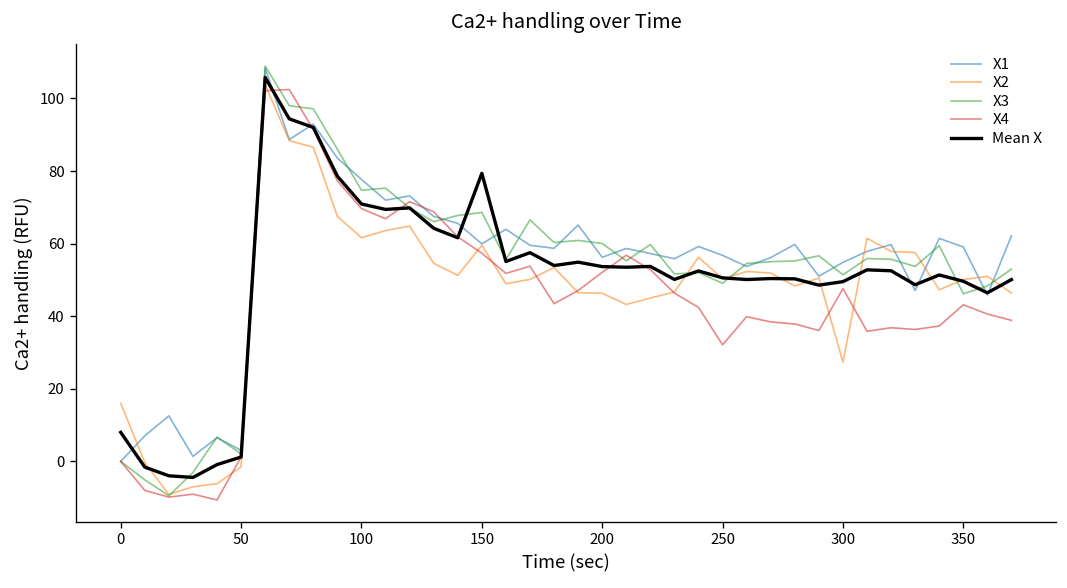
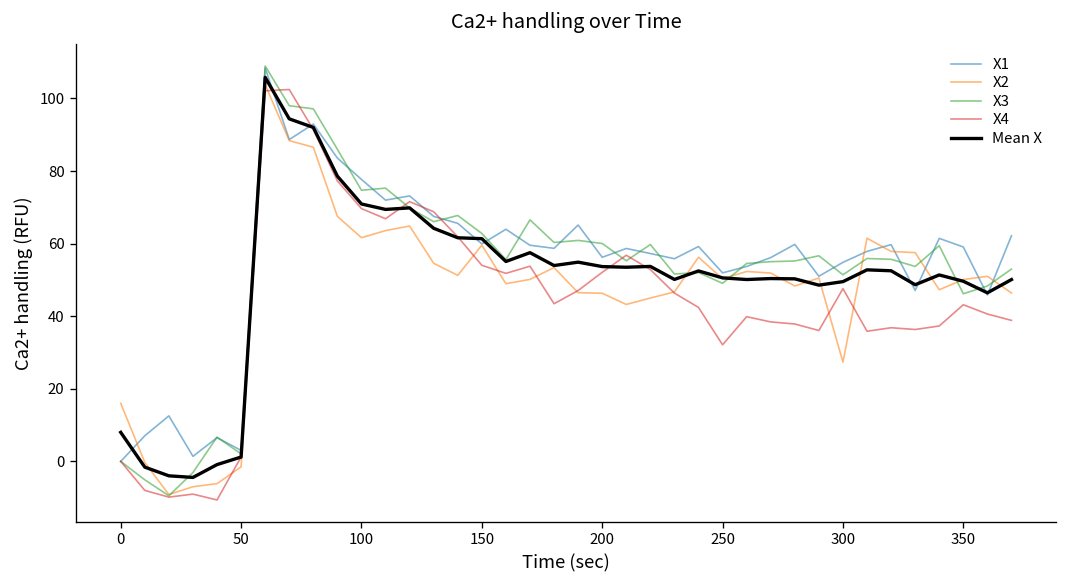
  {
    "X1": {
      "50": 3,
      "100": 78,
      "200": 56,
-     "250": 57,
+     "250": 52,
      "300": 55,
      "350": 59
    },
    "X2": {
      "0": 16,
      "50": -2,
      "100": 62,
      "200": 46,
      "300": 27
    },
    "X3": {
      "100": 75,
-     "150": 69,
+     "150": 63,
      "200": 60,
      "250": 49,
      "300": 51,
      "350": 46
    },
    "X4": {
      "100": 70,
-     "150": 57,
+     "150": 54,
      "200": 52,
      "250": 32,
      "300": 48,
      "350": 43
    },
    "Mean X": {
      "0": 8,
      "100": 71,
-     "150": 79,
+     "150": 61,
      "200": 54,
      "300": 50
    }
  }
